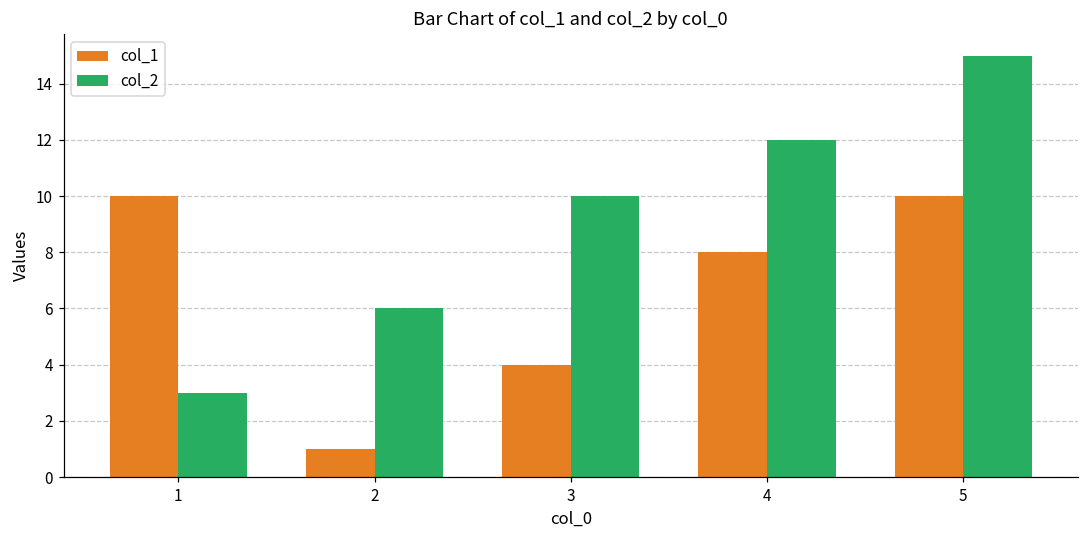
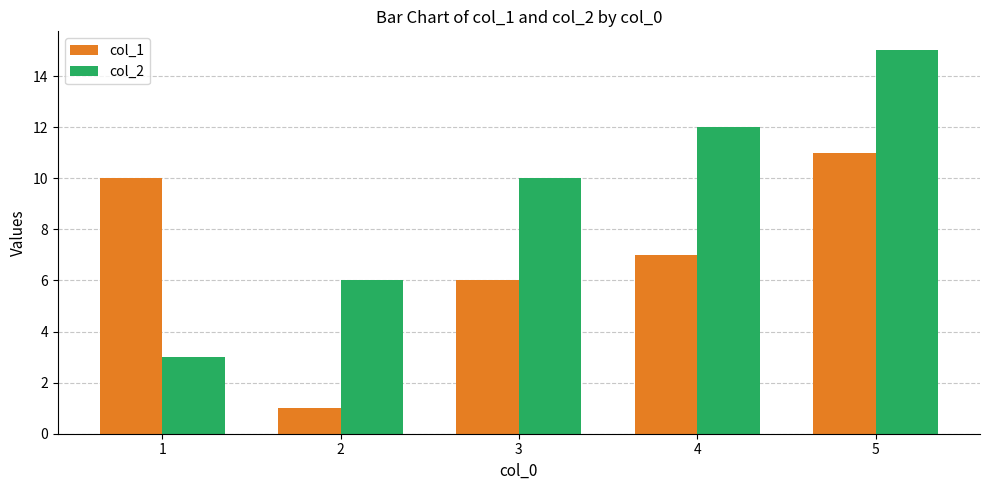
  {
    "col_1": {
      "1": 10,
      "2": 1,
-     "3": 4,
-     "4": 8,
-     "5": 10
+     "3": 6,
+     "4": 7,
+     "5": 11
    },
    "col_2": {
      "1": 3,
      "2": 6,
      "3": 10,
      "4": 12,
      "5": 15
    }
  }
